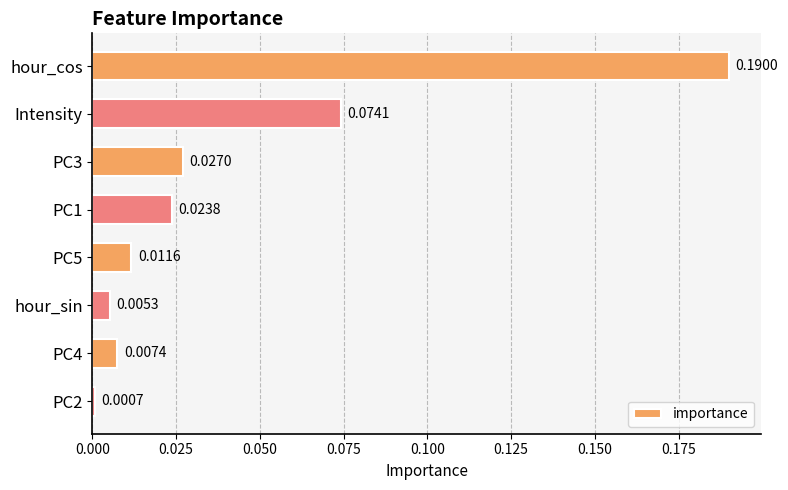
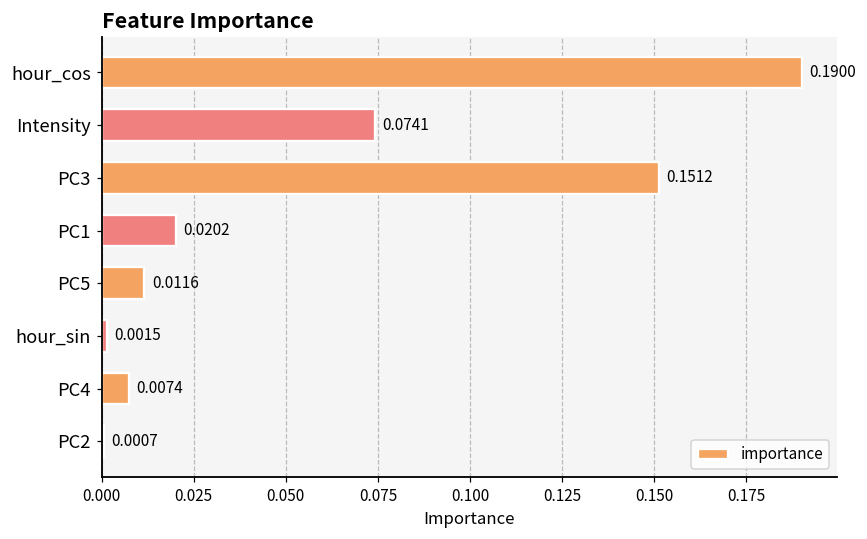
  {
    "hour_cos": 0.1900,
    "Intensity": 0.0741,
-   "PC3": 0.0270,
-   "PC1": 0.0238,
+   "PC3": 0.1512,
+   "PC1": 0.0202,
    "PC5": 0.0116,
-   "hour_sin": 0.0053,
+   "hour_sin": 0.0015,
    "PC4": 0.0074,
    "PC2": 0.0007
  }
